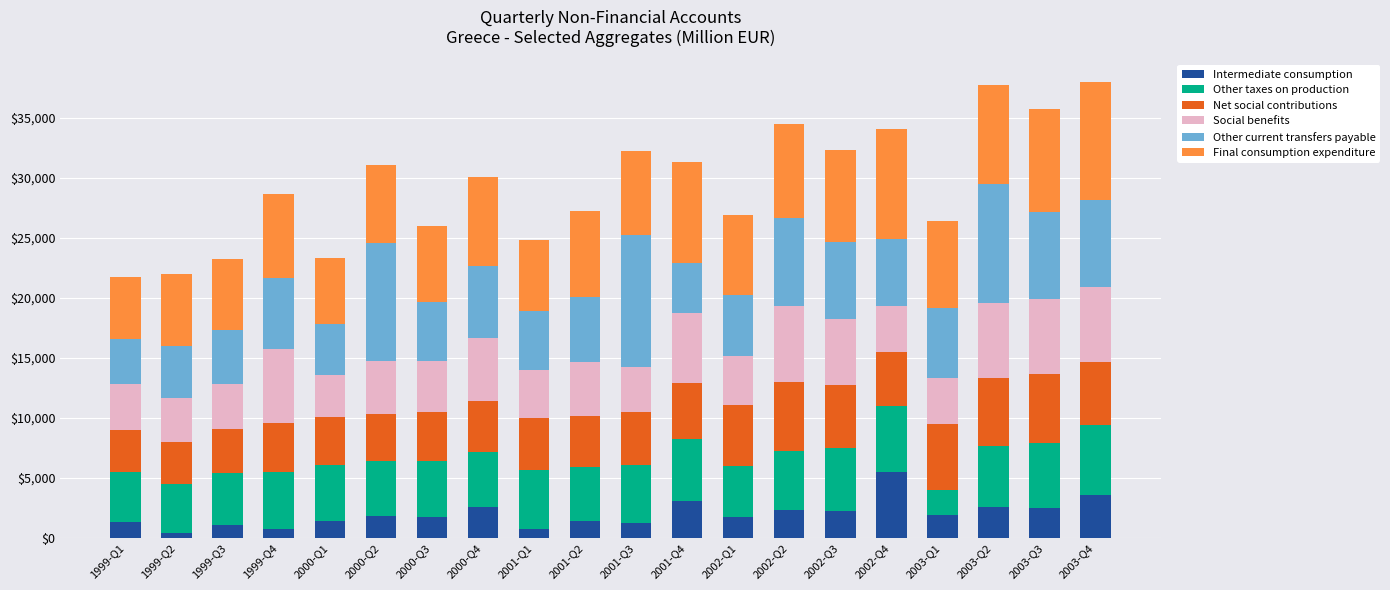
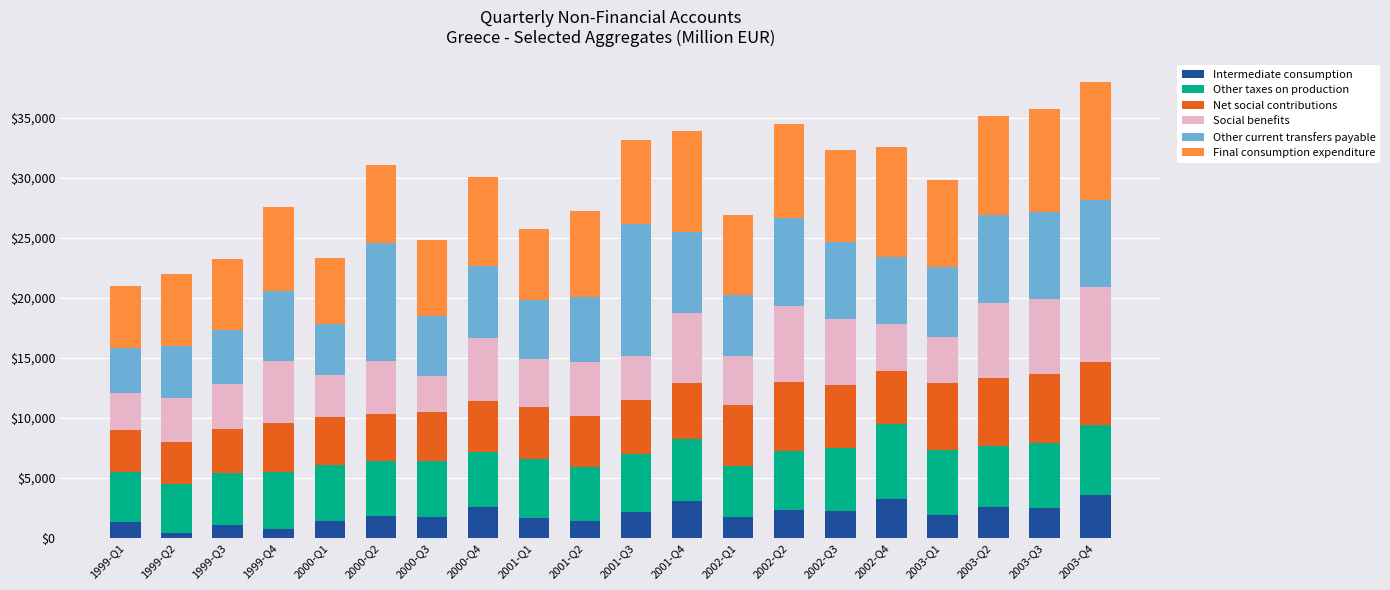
  {
    "Intermediate consumption": {
      "1999-Q1": "$1,300",
      "1999-Q2": "$400",
      "1999-Q3": "$1,000",
      "1999-Q4": "$700",
      "2000-Q1": "$1,400",
      "2000-Q2": "$1,800",
      "2000-Q3": "$1,700",
      "2000-Q4": "$2,500",
-     "2001-Q1": "$700",
+     "2001-Q1": "$1,700",
      "2001-Q2": "$1,400",
-     "2001-Q3": "$1,200",
+     "2001-Q3": "$2,100",
      "2001-Q4": "$3,100",
      "2002-Q1": "$1,700",
      "2002-Q2": "$2,300",
      "2002-Q3": "$2,200",
-     "2002-Q4": "$5,400",
+     "2002-Q4": "$3,200",
      "2003-Q1": "$1,900",
      "2003-Q2": "$2,600",
      "2003-Q3": "$2,500",
      "2003-Q4": "$3,600"
    },
    "Other taxes on production": {
      "1999-Q1": "$4,100",
      "1999-Q2": "$4,100",
      "1999-Q3": "$4,400",
      "1999-Q4": "$4,700",
      "2000-Q1": "$4,700",
      "2000-Q2": "$4,600",
      "2000-Q3": "$4,600",
      "2000-Q4": "$4,600",
      "2001-Q1": "$4,900",
      "2001-Q2": "$4,500",
      "2001-Q3": "$4,900",
      "2001-Q4": "$5,100",
      "2002-Q1": "$4,300",
      "2002-Q2": "$5,000",
      "2002-Q3": "$5,200",
-     "2002-Q4": "$5,500",
-     "2003-Q1": "$2,000",
+     "2002-Q4": "$6,200",
+     "2003-Q1": "$5,400",
      "2003-Q2": "$5,000",
      "2003-Q3": "$5,400",
      "2003-Q4": "$5,800"
    },
    "Social benefits": {
-     "1999-Q1": "$3,800",
+     "1999-Q1": "$3,000",
      "1999-Q2": "$3,600",
      "1999-Q3": "$3,800",
-     "1999-Q4": "$6,200",
+     "1999-Q4": "$5,200",
      "2000-Q1": "$3,500",
      "2000-Q2": "$4,400",
-     "2000-Q3": "$4,200",
+     "2000-Q3": "$3,000",
      "2000-Q4": "$5,200",
      "2001-Q1": "$4,100",
      "2001-Q2": "$4,500",
      "2001-Q3": "$3,700",
      "2001-Q4": "$5,900",
      "2002-Q1": "$4,100",
      "2002-Q2": "$6,300",
      "2002-Q3": "$5,500",
      "2002-Q4": "$3,900",
      "2003-Q1": "$3,800",
      "2003-Q2": "$6,200",
      "2003-Q3": "$6,300",
      "2003-Q4": "$6,200"
    },
    "Other current transfers payable": {
      "1999-Q1": "$3,800",
      "1999-Q2": "$4,400",
      "1999-Q3": "$4,400",
      "1999-Q4": "$5,900",
      "2000-Q1": "$4,300",
      "2000-Q2": "$9,900",
      "2000-Q3": "$5,000",
      "2000-Q4": "$6,000",
      "2001-Q1": "$4,900",
      "2001-Q2": "$5,400",
      "2001-Q3": "$11,000",
-     "2001-Q4": "$4,100",
+     "2001-Q4": "$6,700",
      "2002-Q1": "$5,100",
      "2002-Q2": "$7,300",
      "2002-Q3": "$6,400",
      "2002-Q4": "$5,600",
      "2003-Q1": "$5,800",
-     "2003-Q2": "$9,900",
+     "2003-Q2": "$7,300",
      "2003-Q3": "$7,300",
      "2003-Q4": "$7,200"
    }
  }
